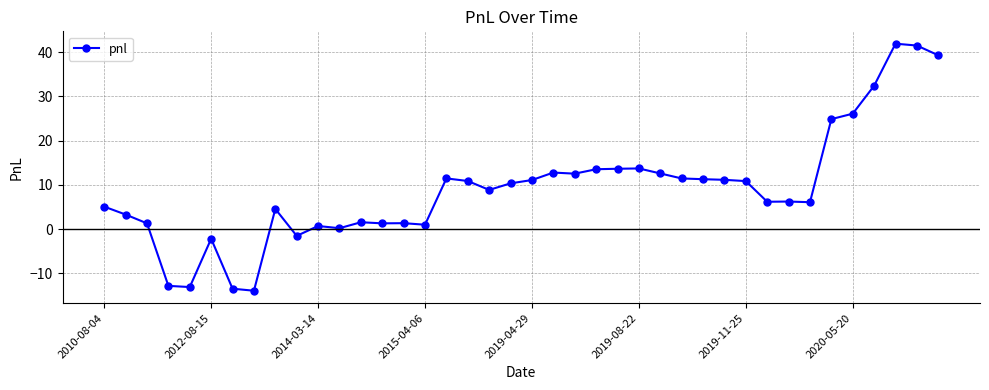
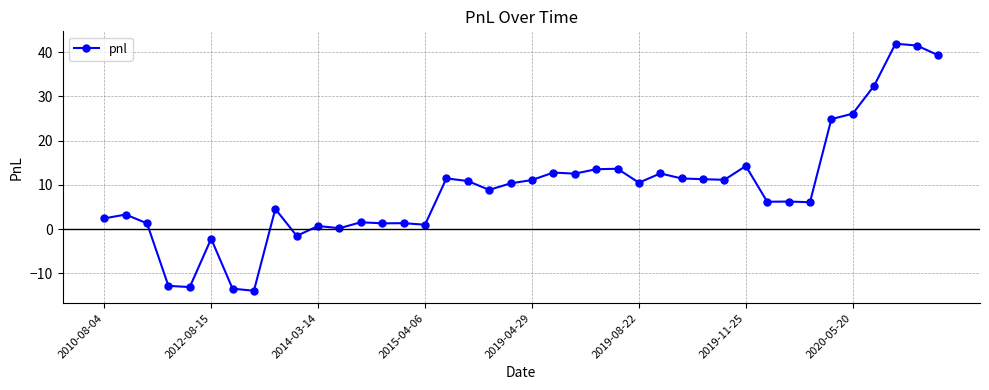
  {
-   "2010-08-04": 5,
+   "2010-08-04": 2,
    "2012-08-15": -2,
    "2014-03-14": 1,
    "2015-04-06": 1,
    "2019-04-29": 11,
-   "2019-08-22": 14,
-   "2019-11-25": 11,
+   "2019-08-22": 11,
+   "2019-11-25": 14,
    "2020-05-20": 26
  }
